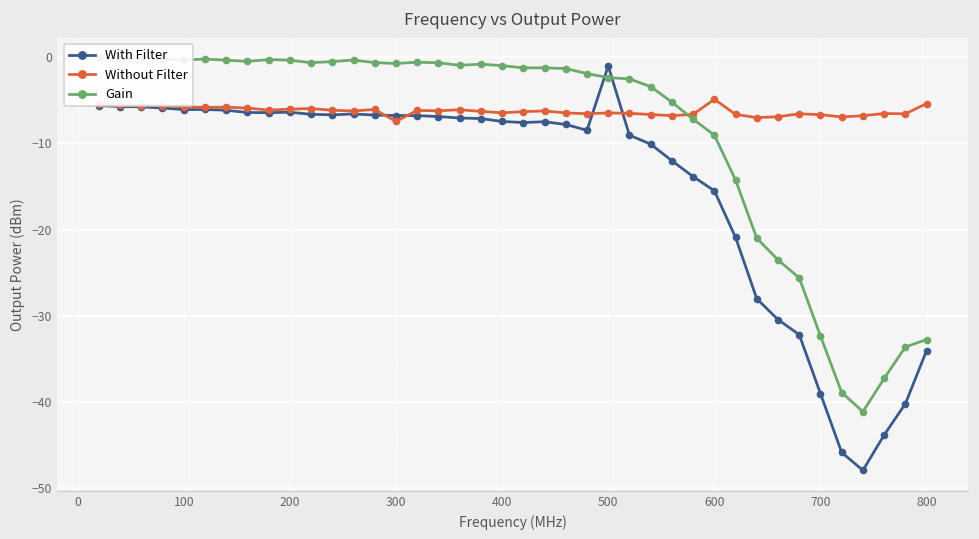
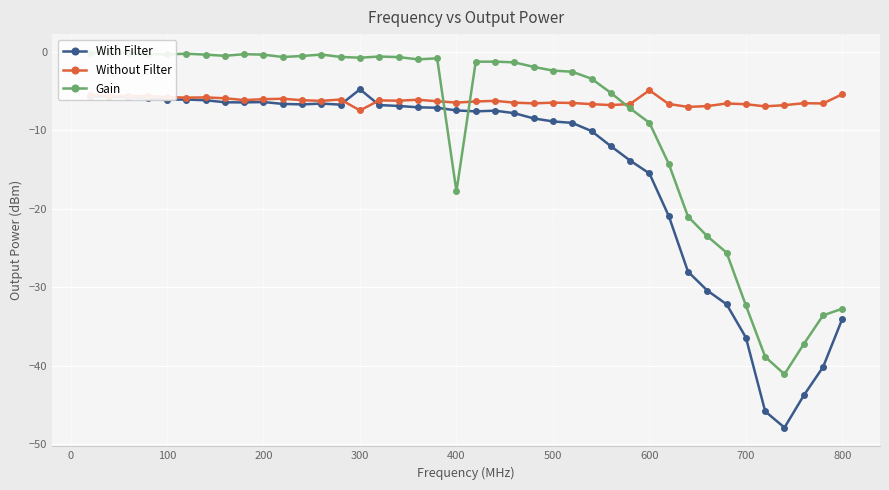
  {
    "With Filter": {
      "200": -6,
-     "300": -7,
+     "300": -5,
      "400": -7,
-     "500": -1,
+     "500": -9,
      "600": -16,
-     "700": -39,
+     "700": -36,
      "800": -34
    },
    "Without Filter": {
      "200": -6,
      "300": -7,
      "400": -6,
      "500": -6,
      "600": -5,
      "700": -7,
      "800": -5
    },
    "Gain": {
      "200": 0,
      "300": -1,
-     "400": -1,
+     "400": -18,
      "500": -2,
      "600": -9,
      "700": -32,
      "800": -33
    }
  }
